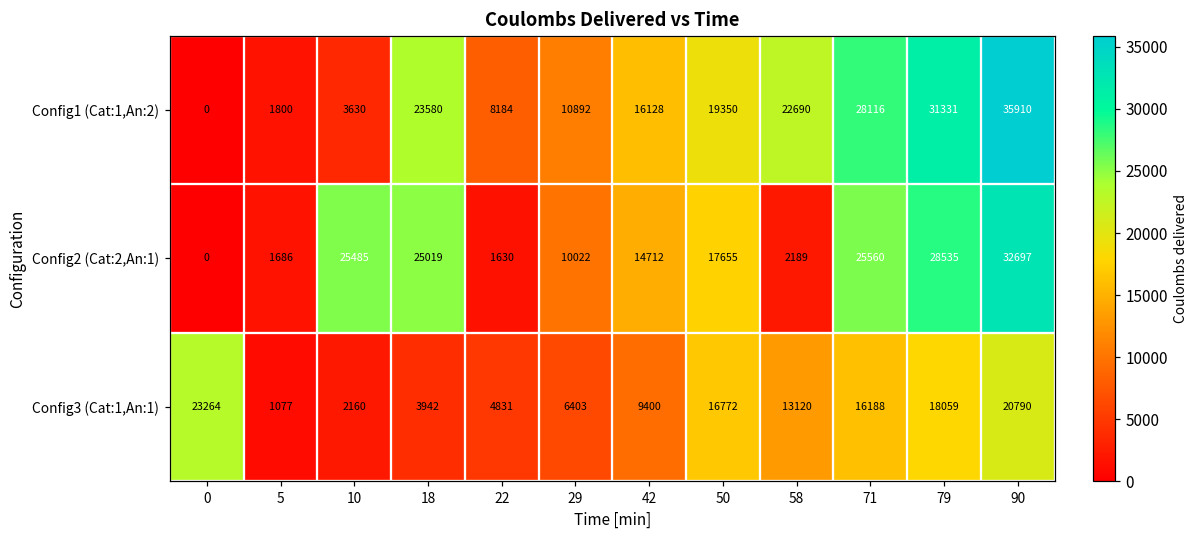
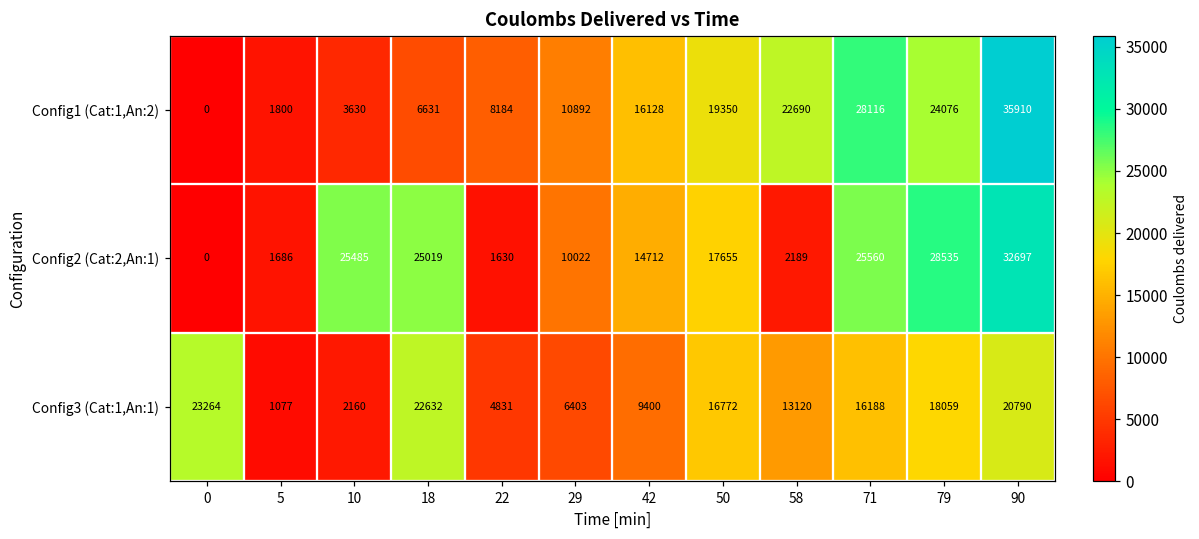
  {
    "Config1 (Cat:1,An:2)": {
      "0": 0,
      "5": 1800,
      "10": 3630,
-     "18": 23580,
+     "18": 6631,
      "22": 8184,
      "29": 10892,
      "42": 16128,
      "50": 19350,
      "58": 22690,
      "71": 28116,
-     "79": 31331,
+     "79": 24076,
      "90": 35910
    },
    "Config2 (Cat:2,An:1)": {
      "0": 0,
      "5": 1686,
      "10": 25485,
      "18": 25019,
      "22": 1630,
      "29": 10022,
      "42": 14712,
      "50": 17655,
      "58": 2189,
      "71": 25560,
      "79": 28535,
      "90": 32697
    },
    "Config3 (Cat:1,An:1)": {
      "0": 23264,
      "5": 1077,
      "10": 2160,
-     "18": 3942,
+     "18": 22632,
      "22": 4831,
      "29": 6403,
      "42": 9400,
      "50": 16772,
      "58": 13120,
      "71": 16188,
      "79": 18059,
      "90": 20790
    }
  }
